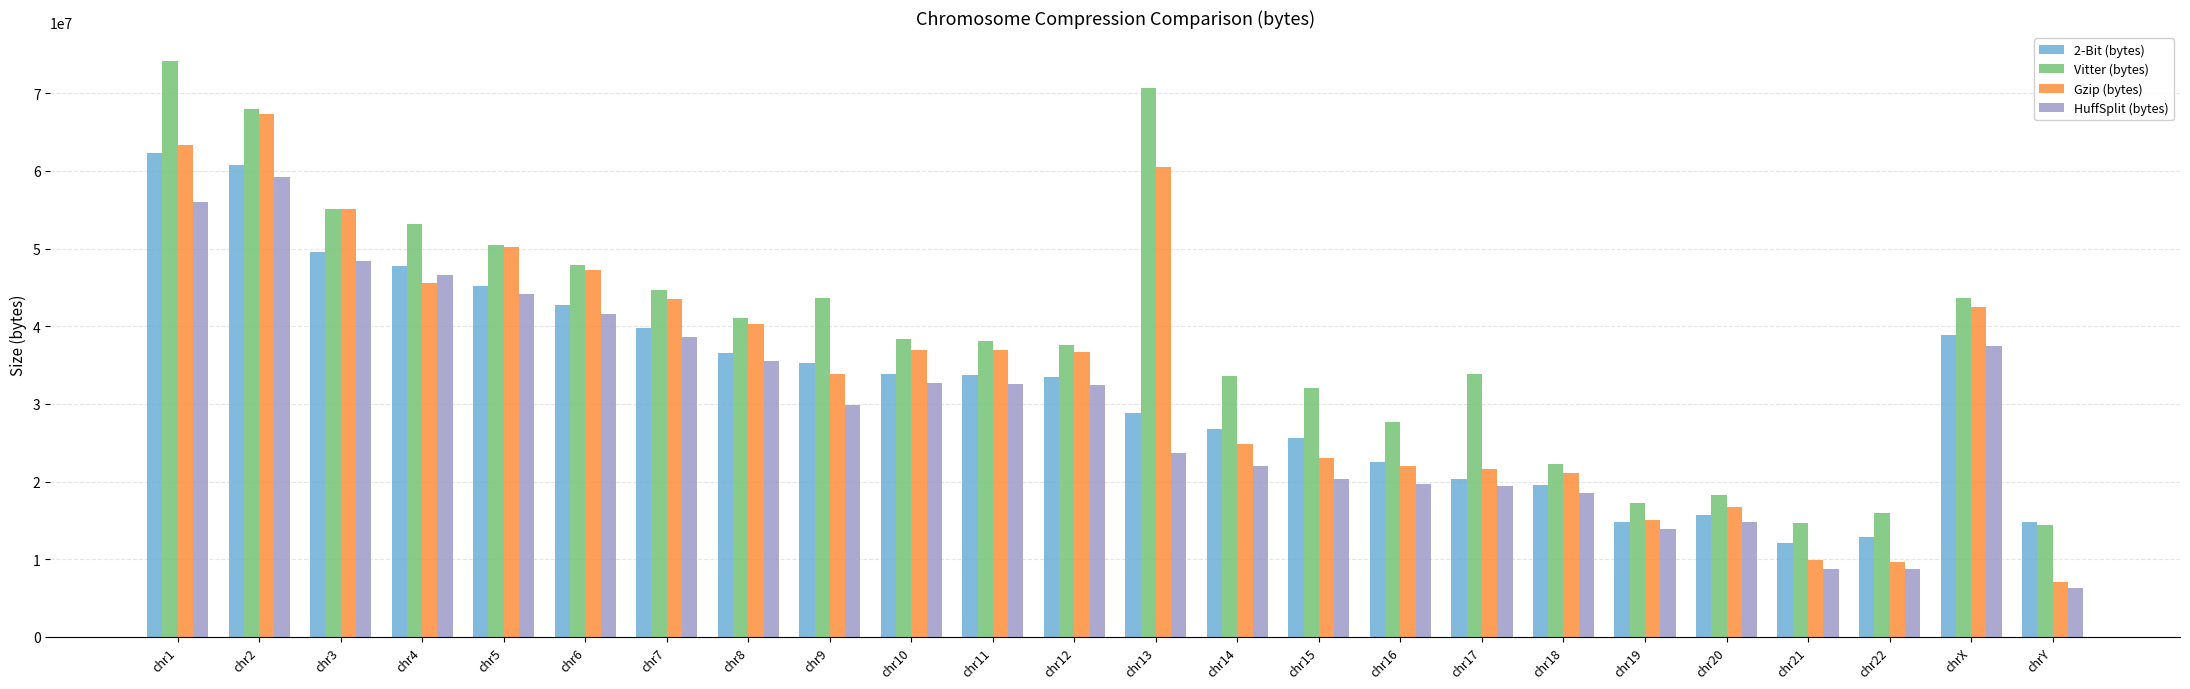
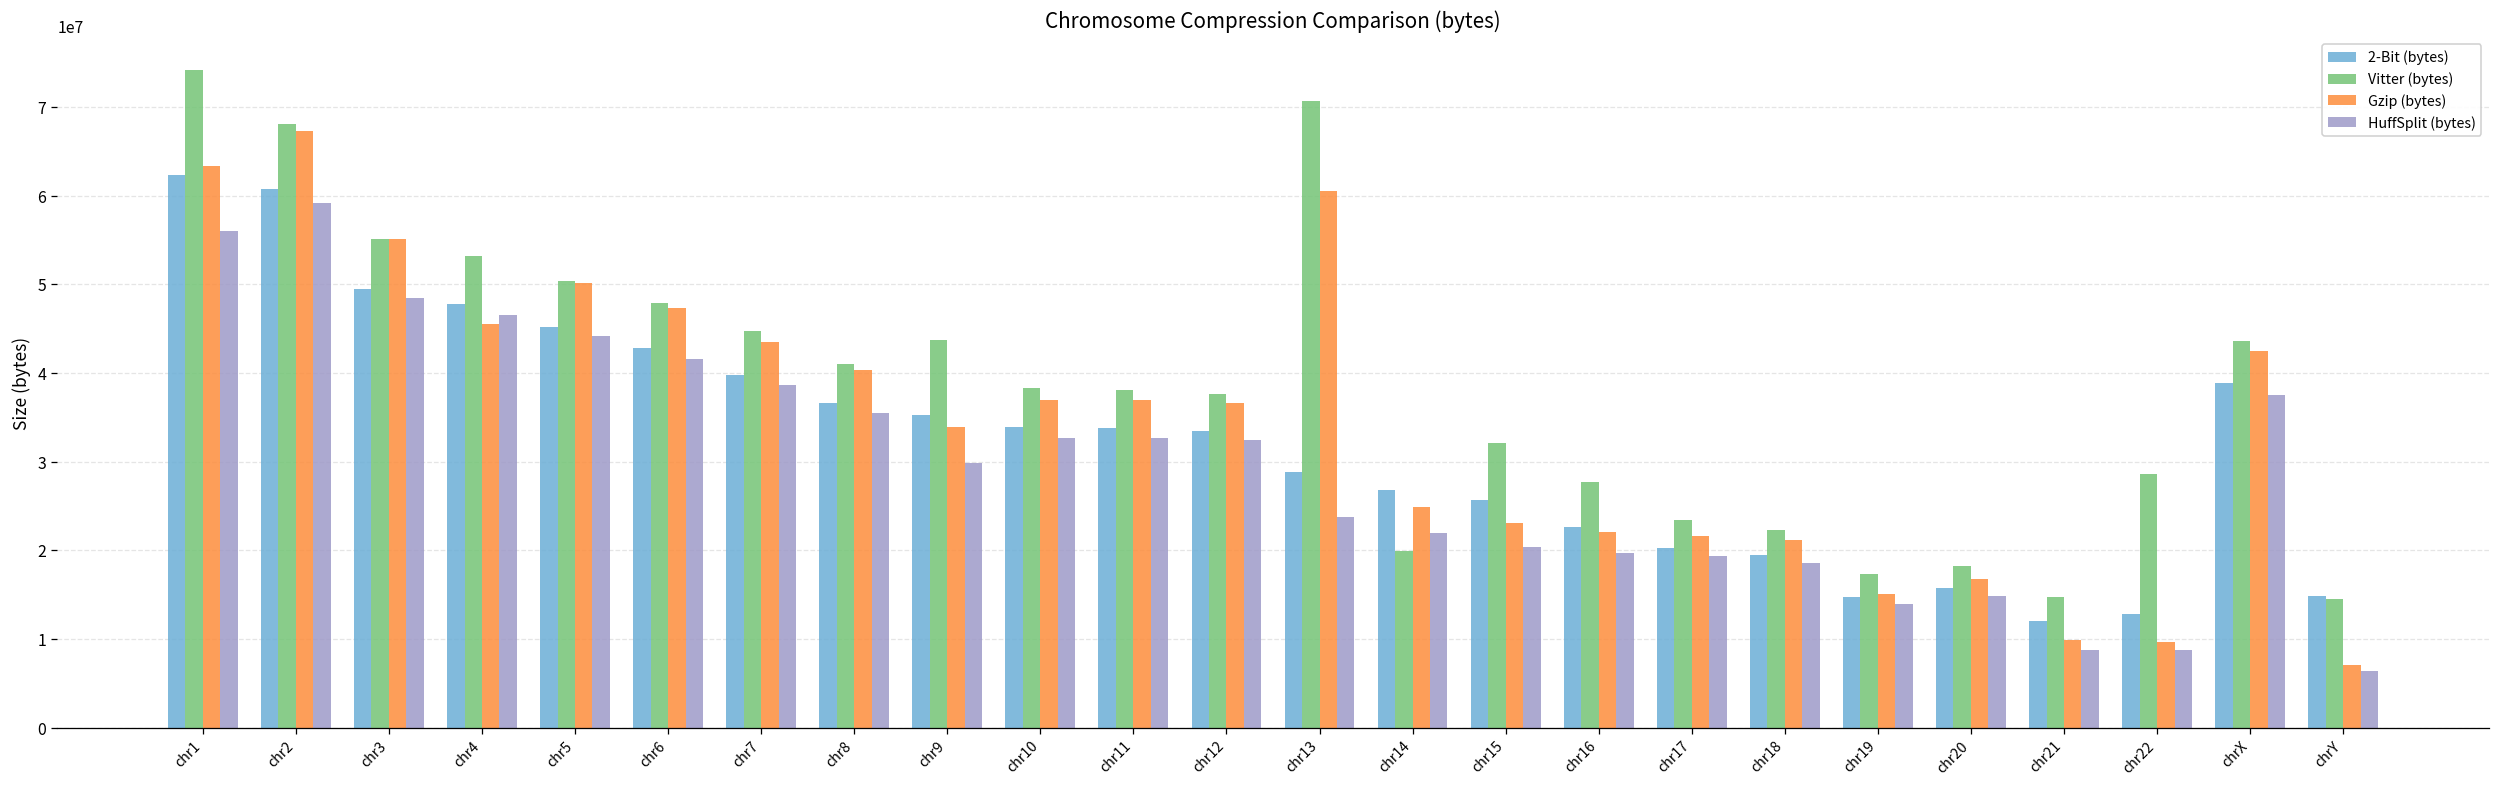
  {
    "Vitter (bytes)": {
      "chr1": 74000000,
      "chr2": 68000000,
      "chr3": 55000000,
      "chr4": 53000000,
      "chr5": 50000000,
      "chr6": 48000000,
      "chr7": 45000000,
      "chr8": 41000000,
      "chr9": 44000000,
      "chr10": 38000000,
      "chr11": 38000000,
      "chr12": 38000000,
      "chr13": 71000000,
-     "chr14": 34000000,
+     "chr14": 20000000,
      "chr15": 32000000,
      "chr16": 28000000,
-     "chr17": 34000000,
+     "chr17": 23000000,
      "chr18": 22000000,
      "chr19": 17000000,
      "chr20": 18000000,
      "chr21": 15000000,
-     "chr22": 16000000,
+     "chr22": 29000000,
      "chrX": 44000000,
      "chrY": 14000000
    },
    "Gzip (bytes)": {
      "chr1": 63000000,
      "chr2": 67000000,
      "chr3": 55000000,
      "chr4": 46000000,
      "chr5": 50000000,
      "chr6": 47000000,
      "chr7": 44000000,
      "chr8": 40000000,
      "chr9": 34000000,
      "chr10": 37000000,
      "chr11": 37000000,
      "chr12": 37000000,
      "chr13": 61000000,
      "chr14": 25000000,
      "chr15": 23000000,
      "chr16": 22000000,
      "chr17": 22000000,
      "chr18": 21000000,
      "chr19": 15000000,
      "chr20": 17000000,
      "chr21": 10000000,
      "chr22": 10000000,
      "chrX": 42000000,
      "chrY": 7000000
    }
  }
